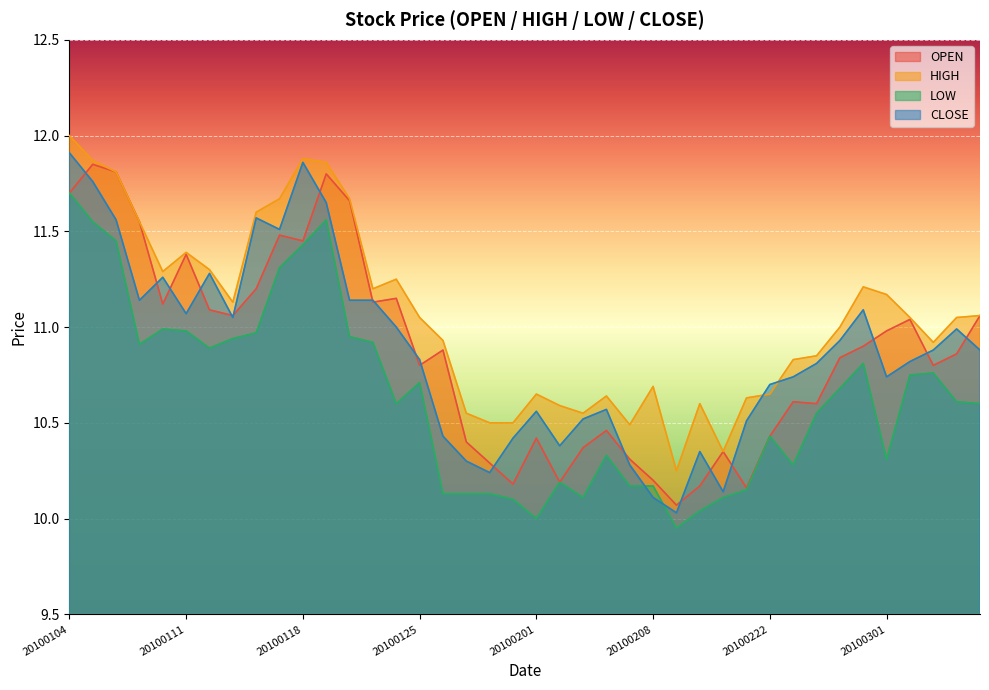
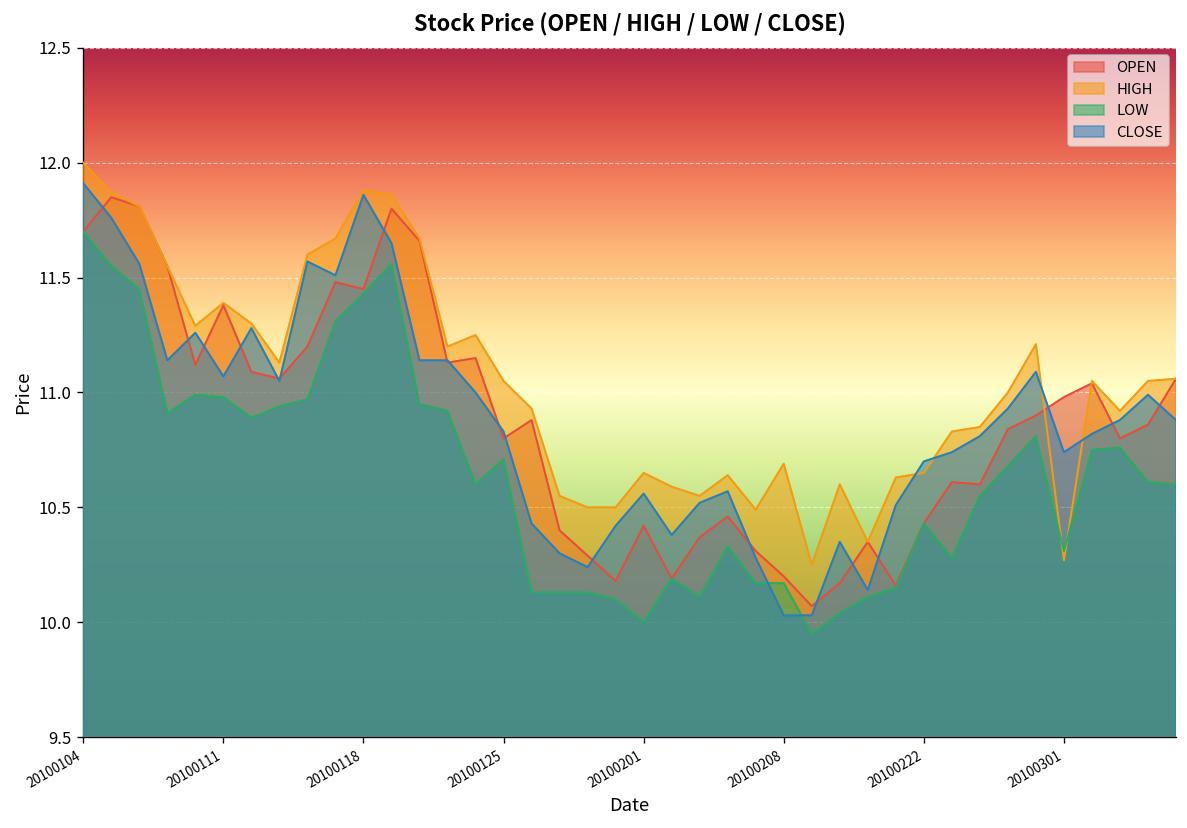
  {
    "OPEN": {
      "20100118": 11.45,
      "20100125": 10.80,
      "20100201": 10.42,
      "20100208": 10.20,
      "20100301": 10.98
    },
    "HIGH": {
      "20100104": 12.00,
      "20100118": 11.88,
      "20100125": 11.05,
      "20100201": 10.65,
      "20100208": 10.69,
      "20100222": 10.65,
-     "20100301": 11.17
+     "20100301": 10.27
    },
    "LOW": {
      "20100111": 10.98,
      "20100118": 11.43,
      "20100125": 10.71,
      "20100201": 10.00,
      "20100208": 10.17,
      "20100301": 10.31
    },
    "CLOSE": {
      "20100104": 11.91,
      "20100111": 11.07,
      "20100118": 11.86,
      "20100125": 10.83,
      "20100201": 10.56,
-     "20100208": 10.11,
+     "20100208": 10.03,
      "20100222": 10.70,
      "20100301": 10.74
    }
  }
